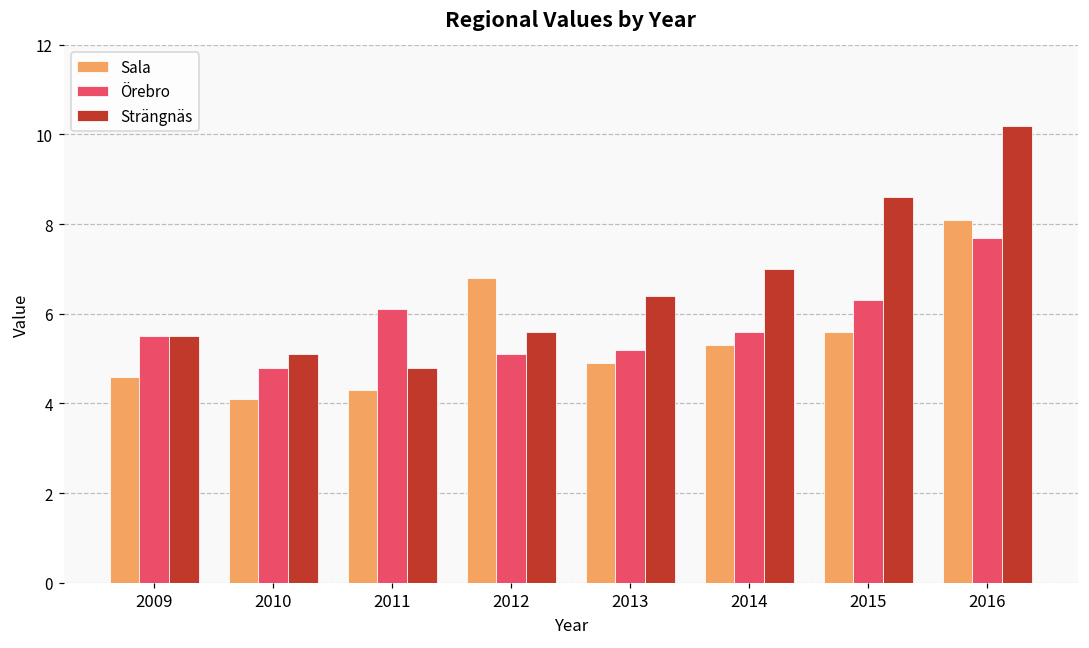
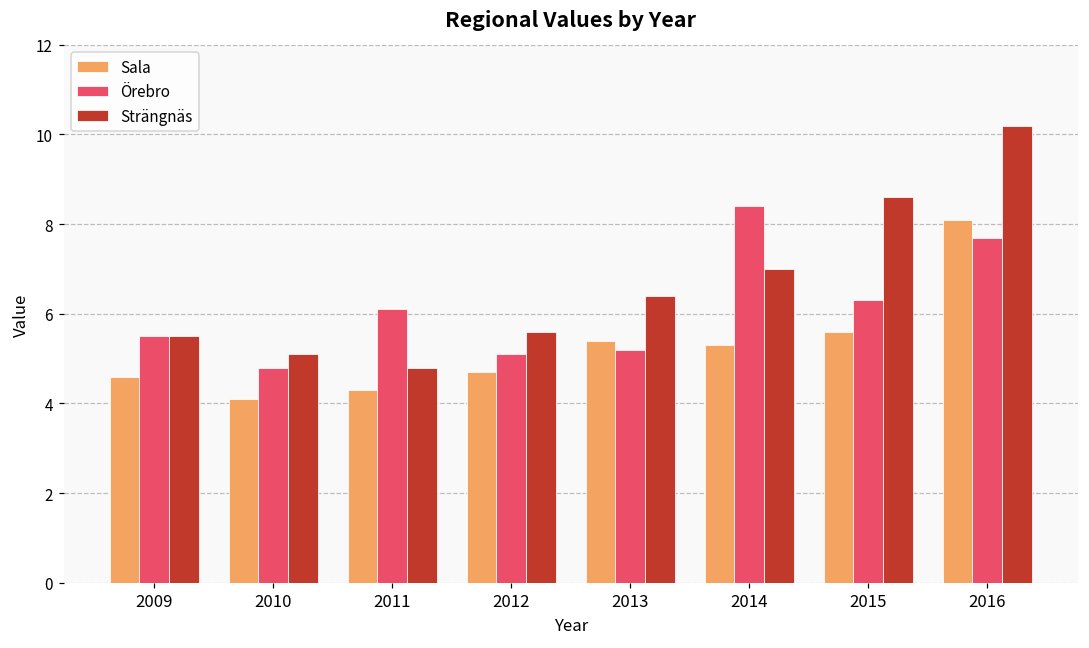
  {
    "Sala": {
      "2009": 4.6,
      "2010": 4.1,
      "2011": 4.3,
-     "2012": 6.8,
-     "2013": 4.9,
+     "2012": 4.7,
+     "2013": 5.4,
      "2014": 5.3,
      "2015": 5.6,
      "2016": 8.1
    },
    "Örebro": {
      "2009": 5.5,
      "2010": 4.8,
      "2011": 6.1,
      "2012": 5.1,
      "2013": 5.2,
-     "2014": 5.6,
+     "2014": 8.4,
      "2015": 6.3,
      "2016": 7.7
    },
    "Strängnäs": {
      "2009": 5.5,
      "2010": 5.1,
      "2011": 4.8,
      "2012": 5.6,
      "2013": 6.4,
      "2014": 7.0,
      "2015": 8.6,
      "2016": 10.2
    }
  }
